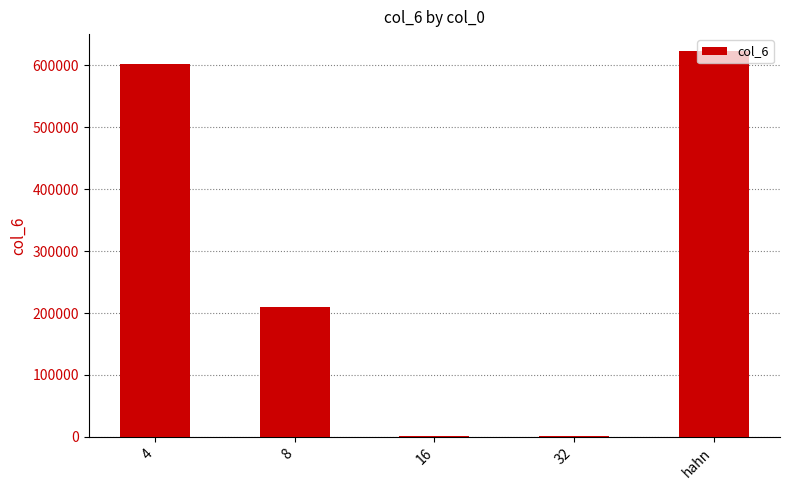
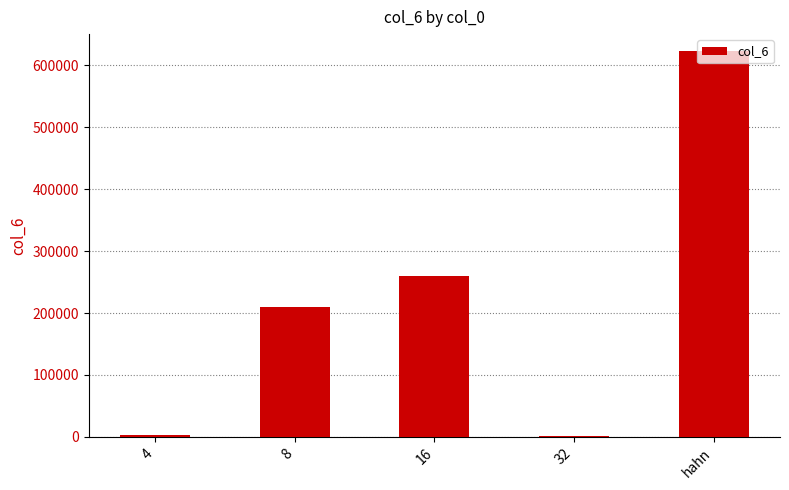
  {
-   "4": 600000,
+   "4": 0,
    "8": 210000,
-   "16": 0
+   "16": 260000
  }
